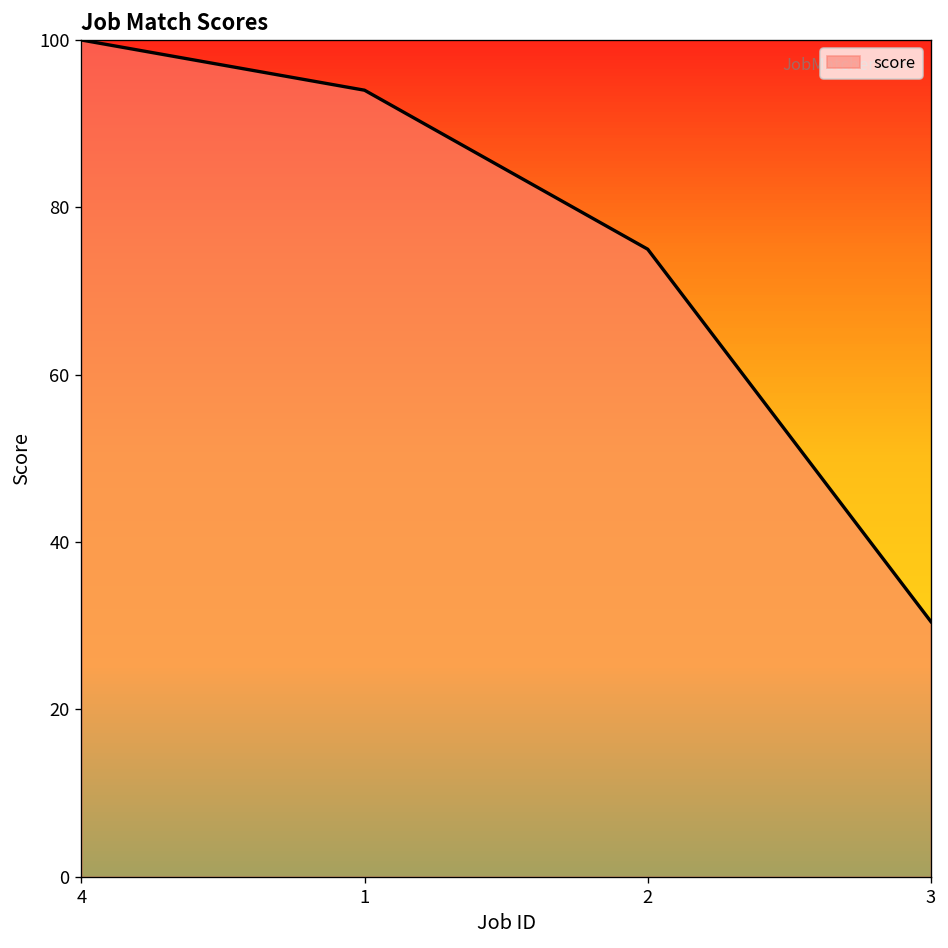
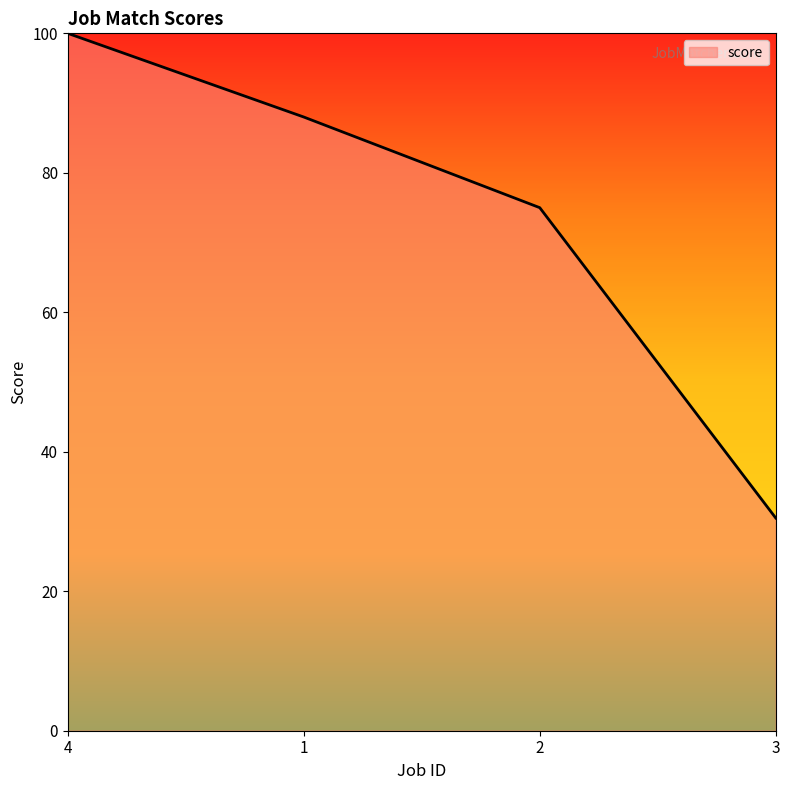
  {
    "4": 100,
-   "1": 94,
+   "1": 88,
    "2": 75,
    "3": 31
  }
